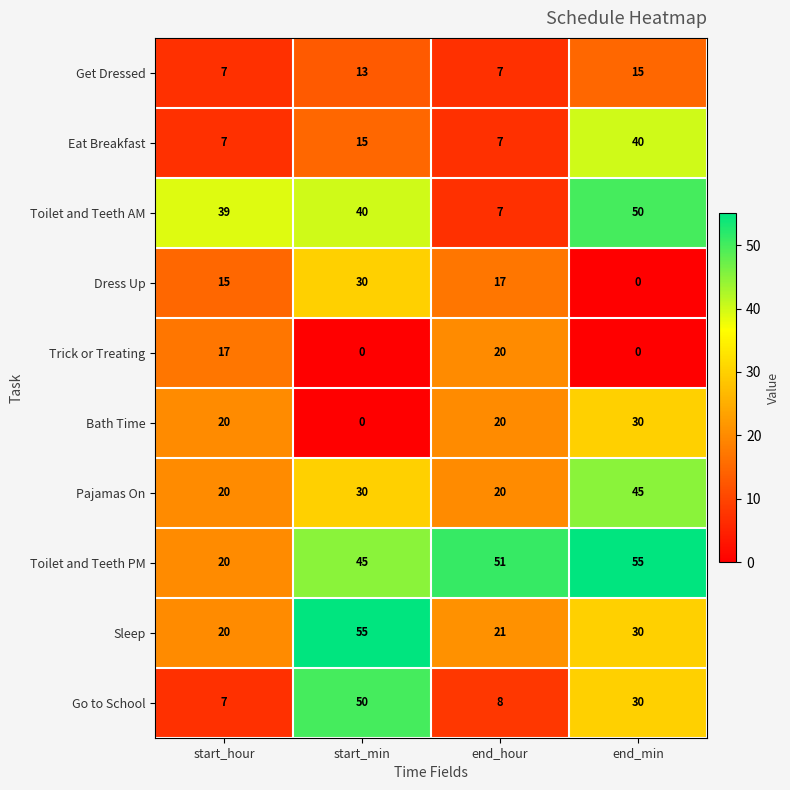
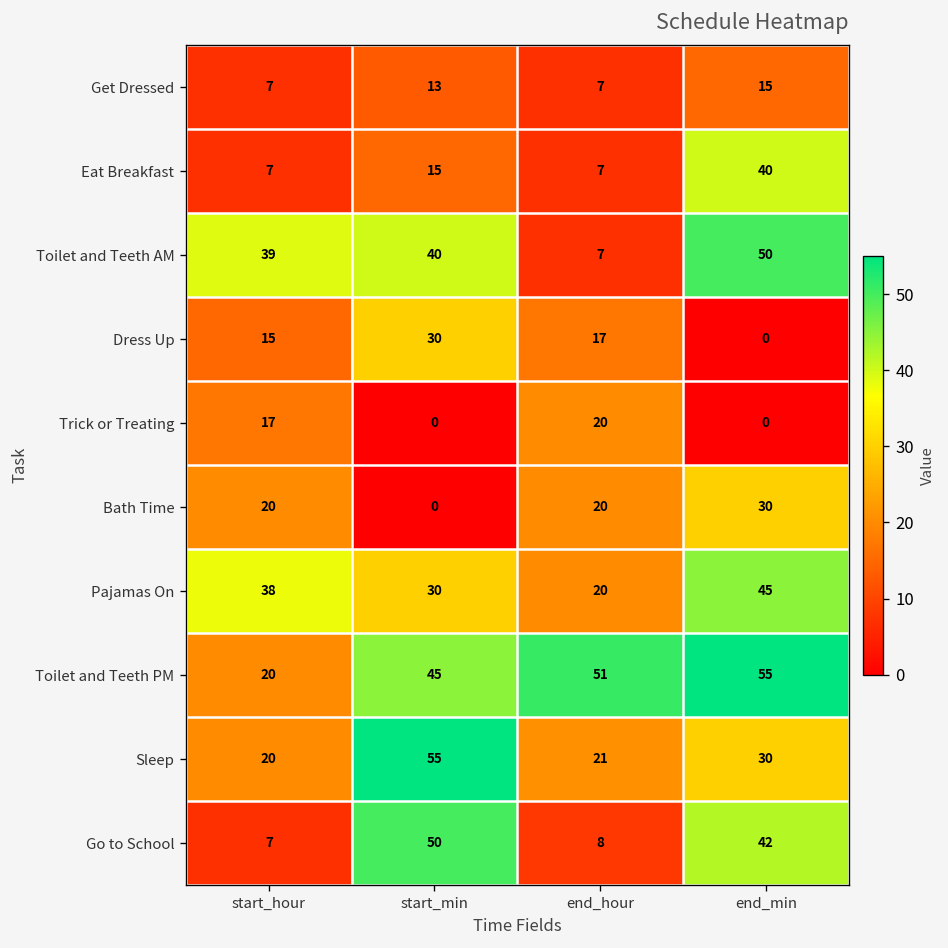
  {
    "Get Dressed": {
      "start_hour": 7,
      "start_min": 13,
      "end_hour": 7,
      "end_min": 15
    },
    "Eat Breakfast": {
      "start_hour": 7,
      "start_min": 15,
      "end_hour": 7,
      "end_min": 40
    },
    "Toilet and Teeth AM": {
      "start_hour": 39,
      "start_min": 40,
      "end_hour": 7,
      "end_min": 50
    },
    "Dress Up": {
      "start_hour": 15,
      "start_min": 30,
      "end_hour": 17,
      "end_min": 0
    },
    "Trick or Treating": {
      "start_hour": 17,
      "start_min": 0,
      "end_hour": 20,
      "end_min": 0
    },
    "Bath Time": {
      "start_hour": 20,
      "start_min": 0,
      "end_hour": 20,
      "end_min": 30
    },
    "Pajamas On": {
-     "start_hour": 20,
+     "start_hour": 38,
      "start_min": 30,
      "end_hour": 20,
      "end_min": 45
    },
    "Toilet and Teeth PM": {
      "start_hour": 20,
      "start_min": 45,
      "end_hour": 51,
      "end_min": 55
    },
    "Sleep": {
      "start_hour": 20,
      "start_min": 55,
      "end_hour": 21,
      "end_min": 30
    },
    "Go to School": {
      "start_hour": 7,
      "start_min": 50,
      "end_hour": 8,
-     "end_min": 30
+     "end_min": 42
    }
  }
